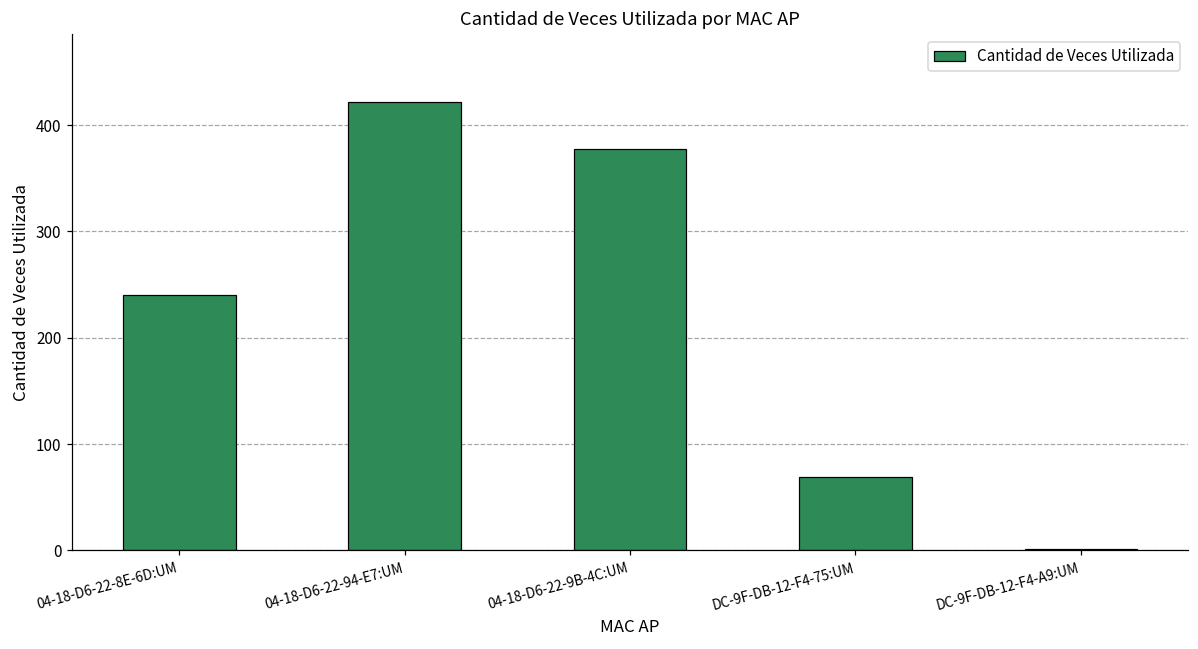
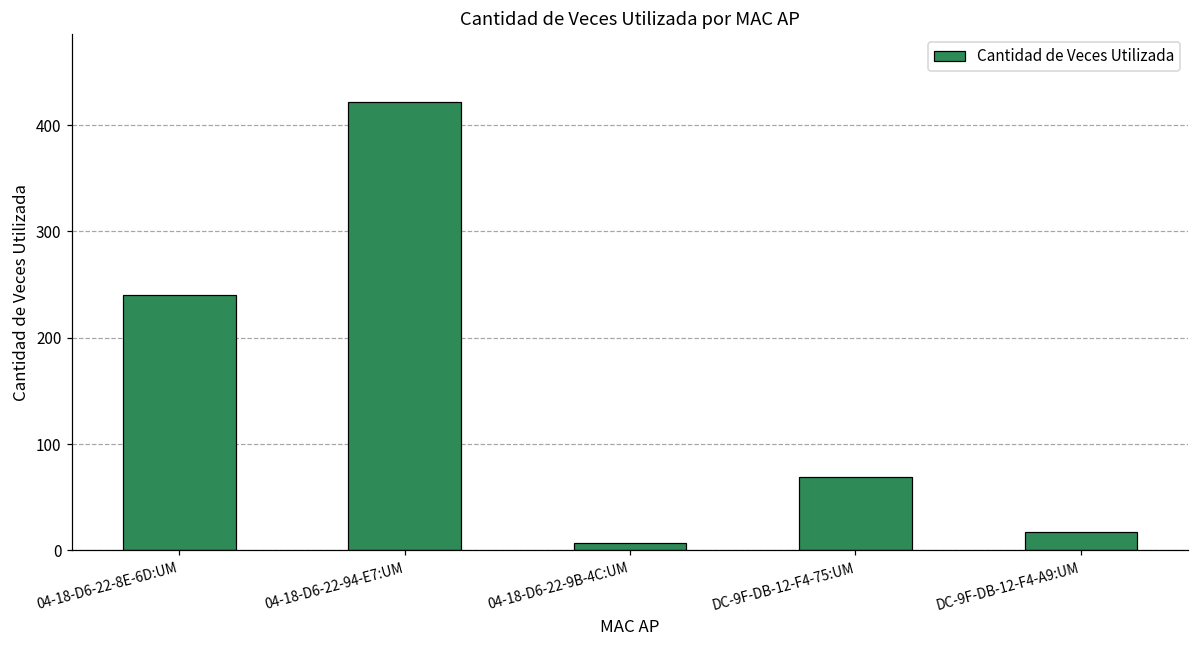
  {
    "04-18-D6-22-8E-6D:UM": 240,
    "04-18-D6-22-94-E7:UM": 420,
-   "04-18-D6-22-9B-4C:UM": 380,
+   "04-18-D6-22-9B-4C:UM": 10,
    "DC-9F-DB-12-F4-75:UM": 70,
-   "DC-9F-DB-12-F4-A9:UM": 0
+   "DC-9F-DB-12-F4-A9:UM": 20
  }
